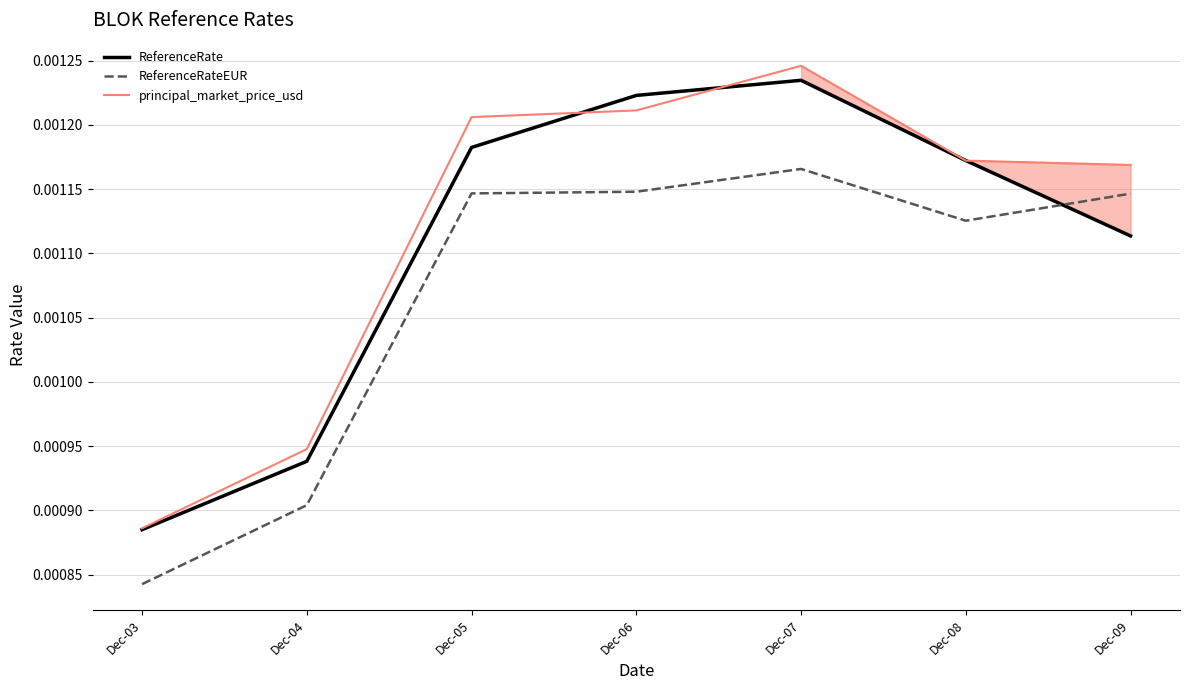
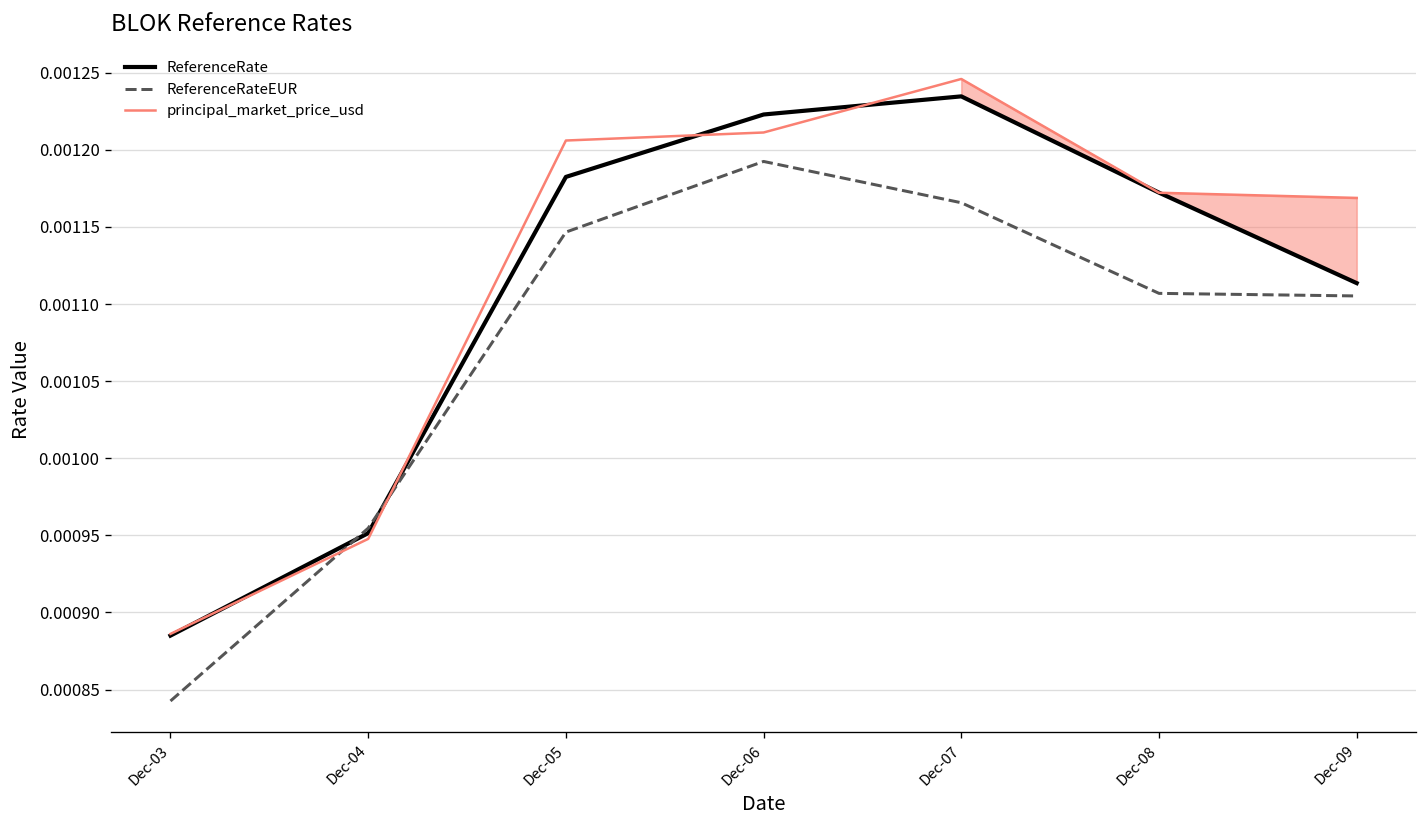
  {
    "ReferenceRate": {
-     "Dec-04": 0.000938,
+     "Dec-04": 0.000951,
      "Dec-05": 0.001182,
      "Dec-06": 0.001223,
      "Dec-07": 0.001235,
      "Dec-09": 0.001114
    },
    "ReferenceRateEUR": {
      "Dec-03": 0.000843,
-     "Dec-04": 0.000904,
+     "Dec-04": 0.000955,
      "Dec-05": 0.001147,
-     "Dec-06": 0.001148,
+     "Dec-06": 0.001192,
      "Dec-07": 0.001166,
-     "Dec-08": 0.001125,
-     "Dec-09": 0.001146
+     "Dec-08": 0.001107,
+     "Dec-09": 0.001105
    }
  }
